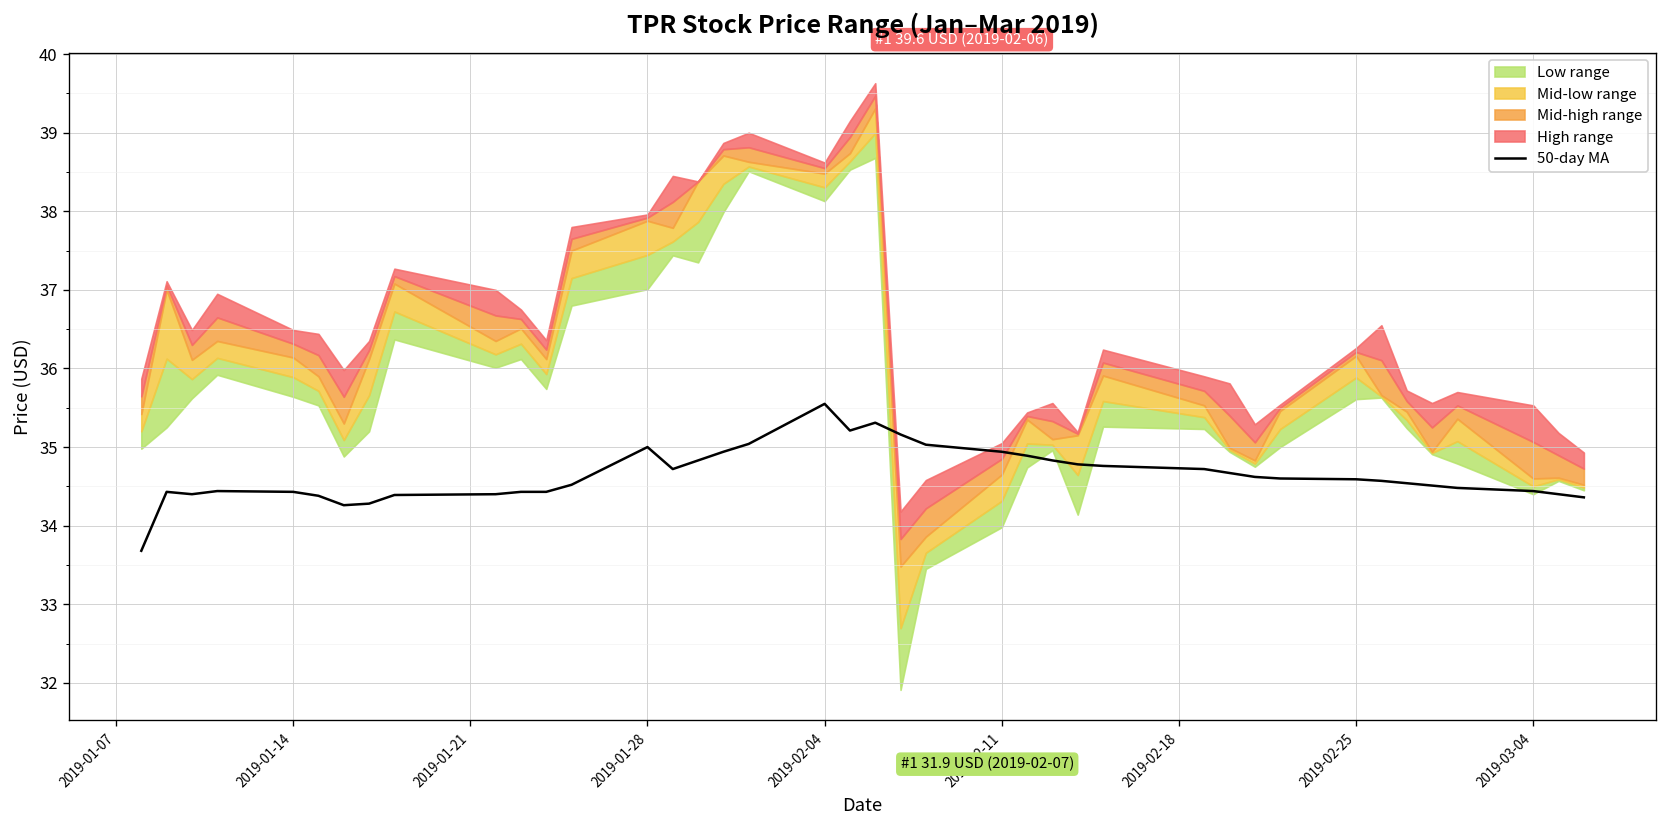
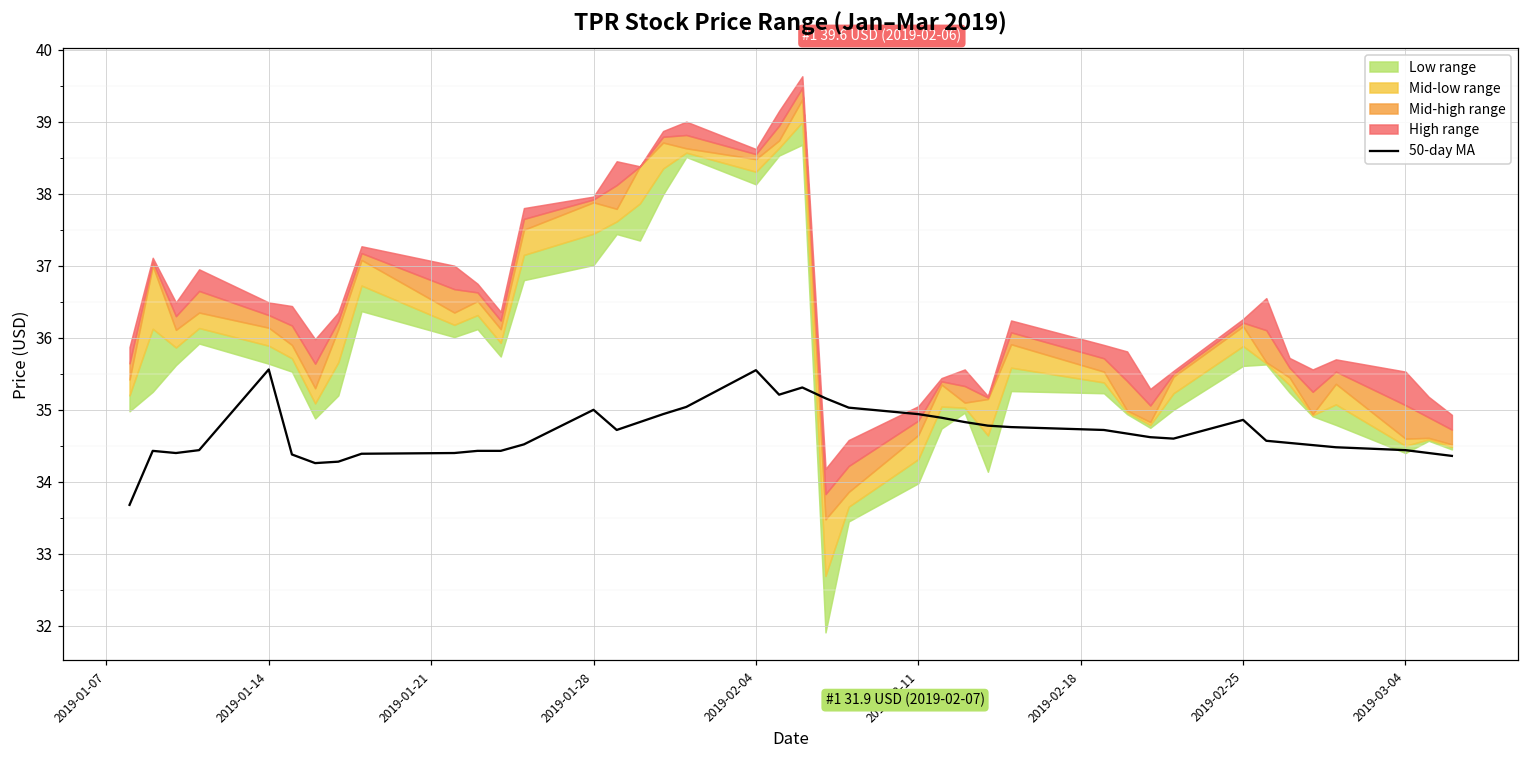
  {
    "50-day MA": {
-     "2019-01-14": 34.4,
+     "2019-01-14": 35.6,
      "2019-01-28": 35.0,
      "2019-02-04": 35.6,
      "2019-02-11": 34.9,
-     "2019-02-25": 34.6,
+     "2019-02-25": 34.9,
      "2019-03-04": 34.4
    }
  }
